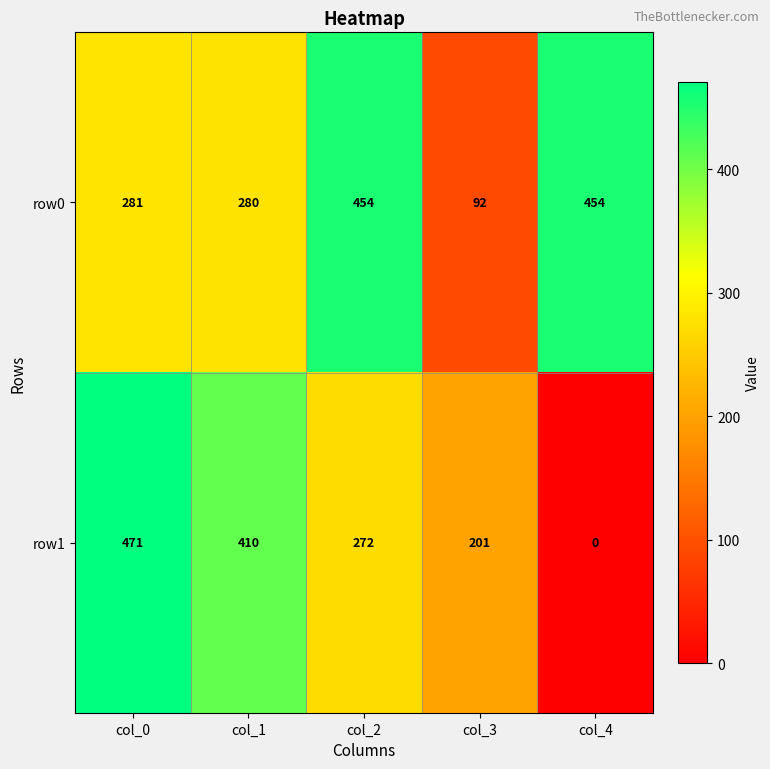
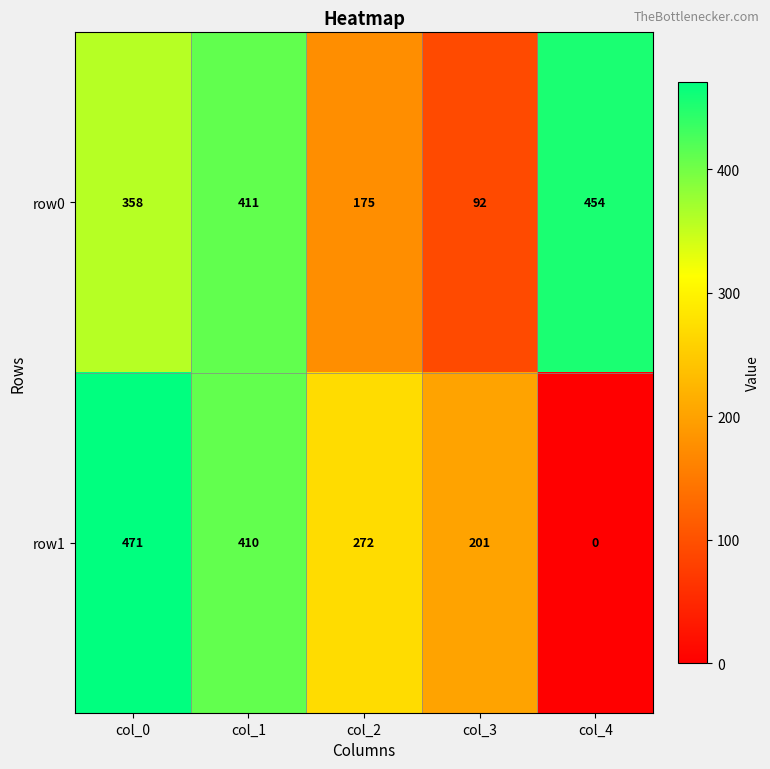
  {
    "row0": {
-     "col_0": 281,
-     "col_1": 280,
-     "col_2": 454,
+     "col_0": 358,
+     "col_1": 411,
+     "col_2": 175,
      "col_3": 92,
      "col_4": 454
    },
    "row1": {
      "col_0": 471,
      "col_1": 410,
      "col_2": 272,
      "col_3": 201,
      "col_4": 0
    }
  }
